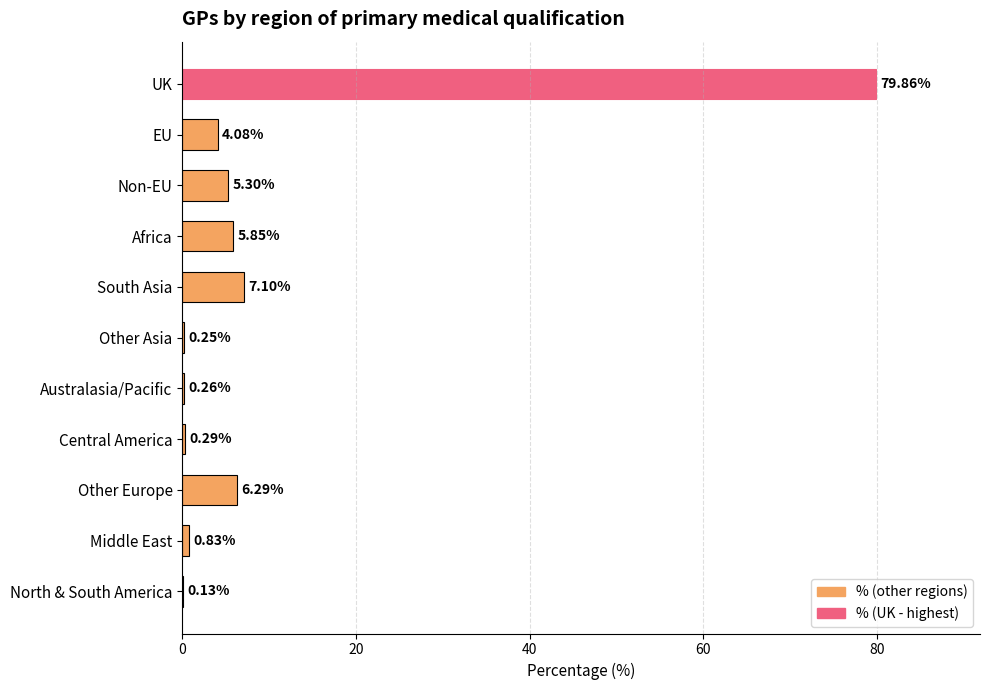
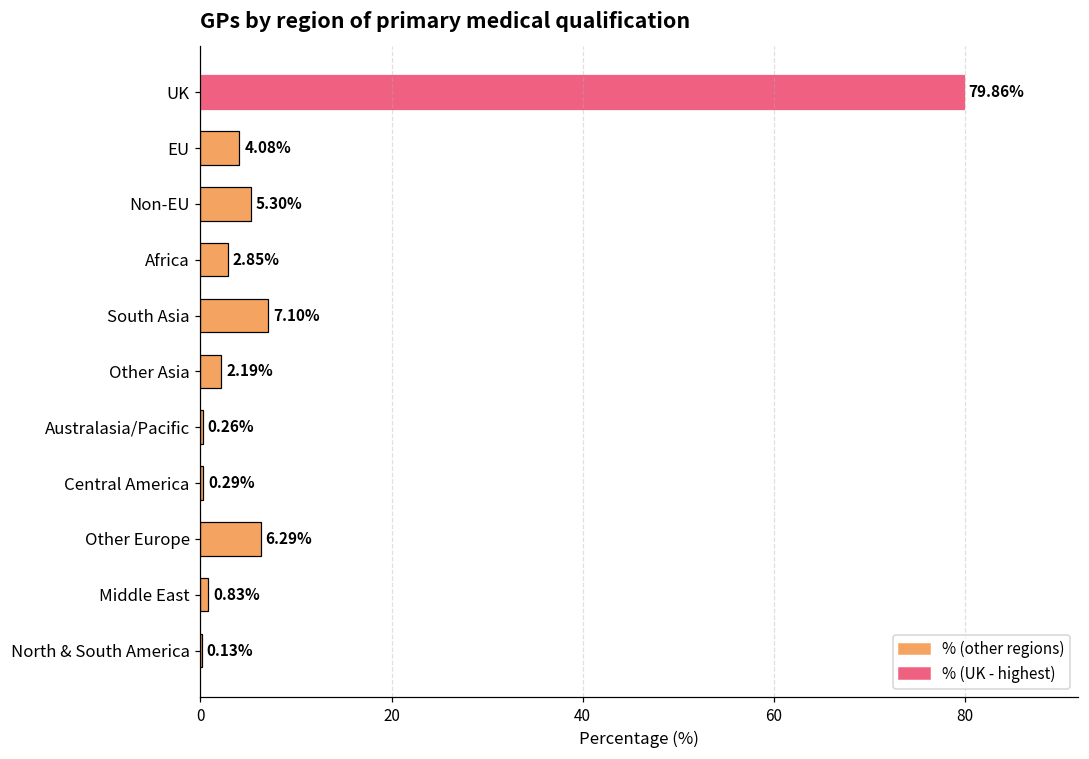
  {
    "UK": "79.86%",
    "EU": "4.08%",
    "Non-EU": "5.30%",
-   "Africa": "5.85%",
+   "Africa": "2.85%",
    "South Asia": "7.10%",
-   "Other Asia": "0.25%",
+   "Other Asia": "2.19%",
    "Australasia/Pacific": "0.26%",
    "Central America": "0.29%",
    "Other Europe": "6.29%",
    "Middle East": "0.83%",
    "North & South America": "0.13%"
  }
